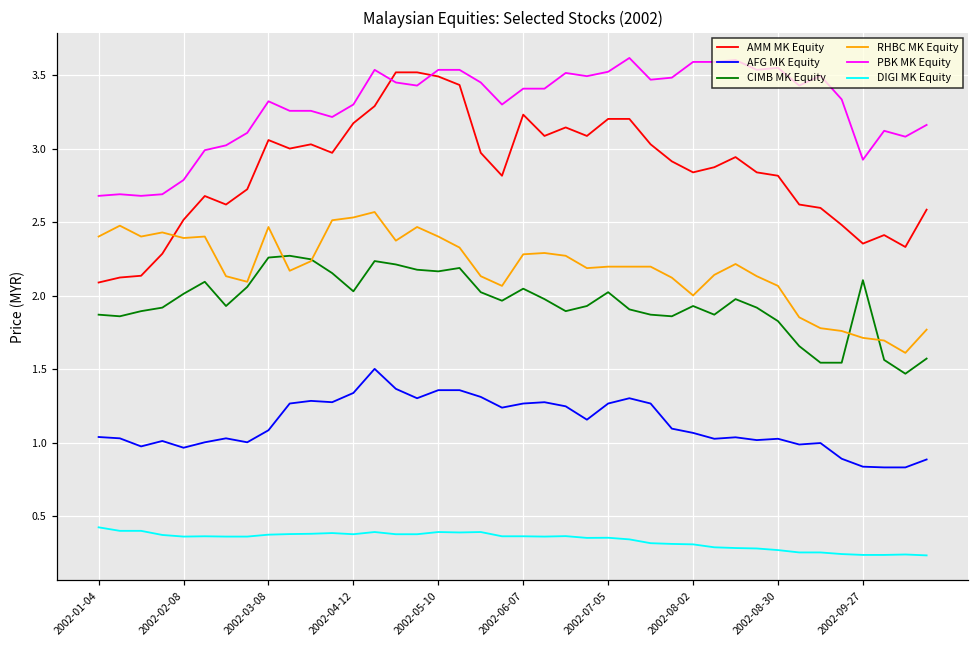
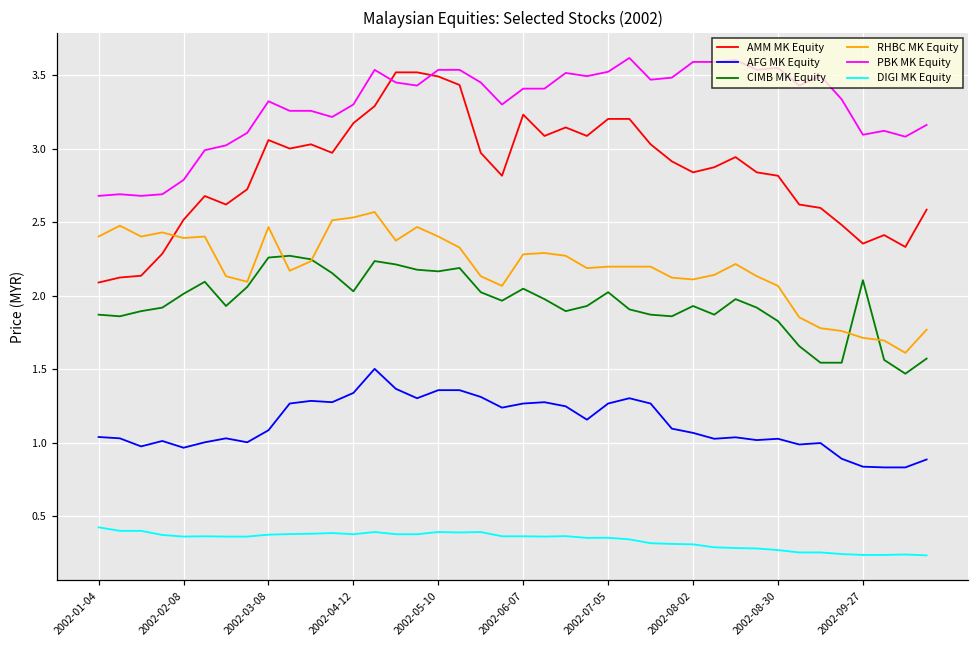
  {
    "AMM MK Equity": {
      "2002-01-04": 2.09,
      "2002-02-08": 2.52,
      "2002-03-08": 3.06,
      "2002-04-12": 3.18,
      "2002-05-10": 3.49,
      "2002-06-07": 3.23,
      "2002-07-05": 3.20,
      "2002-08-02": 2.84,
      "2002-08-30": 2.82,
      "2002-09-27": 2.36
    },
    "AFG MK Equity": {
      "2002-01-04": 1.04,
      "2002-02-08": 0.97,
      "2002-03-08": 1.08,
      "2002-04-12": 1.34,
      "2002-05-10": 1.36,
      "2002-06-07": 1.27,
      "2002-07-05": 1.27,
      "2002-08-02": 1.07,
      "2002-08-30": 1.03,
      "2002-09-27": 0.84
    },
    "CIMB MK Equity": {
      "2002-01-04": 1.87,
      "2002-02-08": 2.01,
      "2002-03-08": 2.26,
      "2002-04-12": 2.03,
      "2002-05-10": 2.17,
      "2002-06-07": 2.05,
      "2002-07-05": 2.02,
      "2002-08-02": 1.93,
      "2002-08-30": 1.83,
      "2002-09-27": 2.11
    },
    "RHBC MK Equity": {
      "2002-01-04": 2.40,
      "2002-02-08": 2.39,
      "2002-03-08": 2.47,
      "2002-04-12": 2.53,
      "2002-05-10": 2.40,
      "2002-06-07": 2.28,
      "2002-07-05": 2.20,
-     "2002-08-02": 2.00,
+     "2002-08-02": 2.11,
      "2002-08-30": 2.07,
      "2002-09-27": 1.71
    },
    "PBK MK Equity": {
      "2002-01-04": 2.68,
      "2002-02-08": 2.79,
      "2002-03-08": 3.32,
      "2002-04-12": 3.30,
      "2002-05-10": 3.54,
      "2002-06-07": 3.41,
      "2002-07-05": 3.53,
      "2002-08-02": 3.59,
-     "2002-09-27": 2.93
+     "2002-09-27": 3.10
    },
    "DIGI MK Equity": {
      "2002-01-04": 0.42,
      "2002-02-08": 0.36,
      "2002-03-08": 0.37,
      "2002-04-12": 0.38,
      "2002-05-10": 0.39,
      "2002-06-07": 0.36,
      "2002-07-05": 0.35,
      "2002-08-02": 0.31,
      "2002-08-30": 0.27,
      "2002-09-27": 0.24
    }
  }
